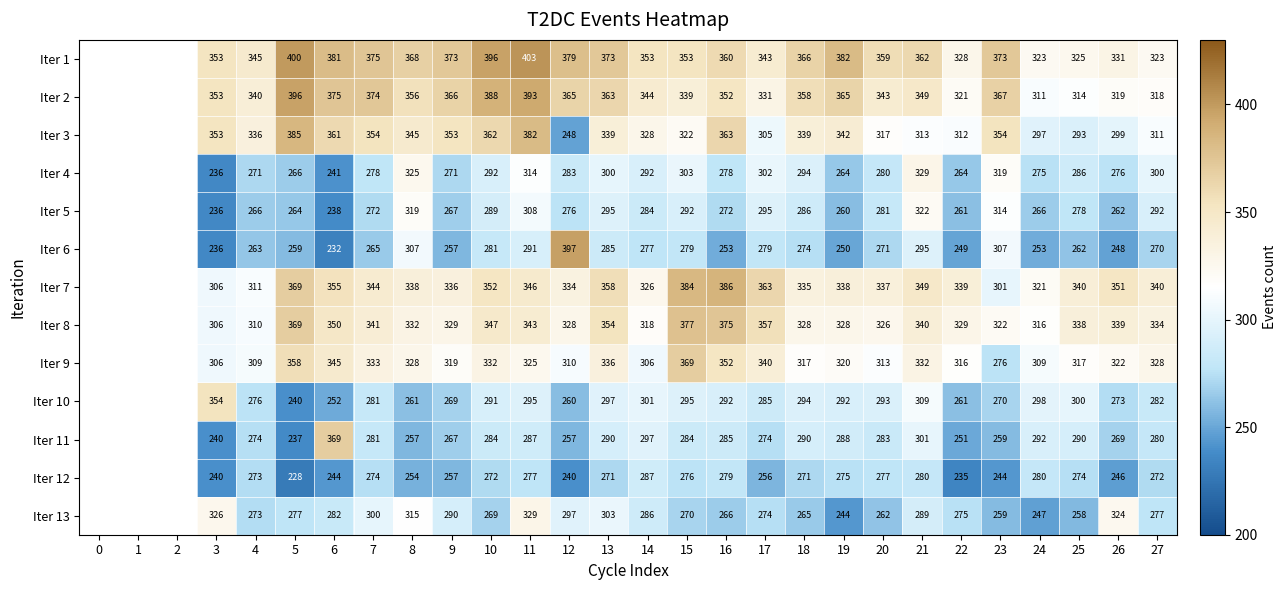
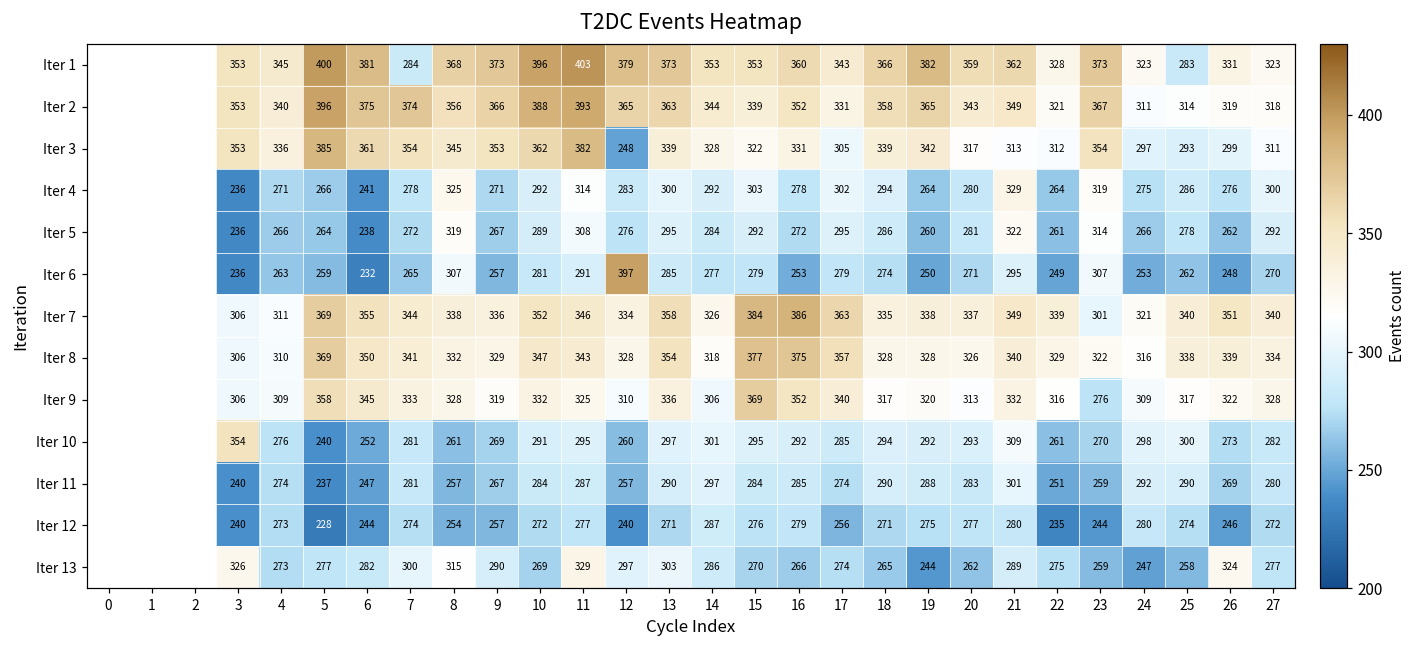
  {
    "Iter 1": {
      "3": 353,
      "4": 345,
      "5": 400,
      "6": 381,
-     "7": 375,
+     "7": 284,
      "8": 368,
      "9": 373,
      "10": 396,
      "11": 403,
      "12": 379,
      "13": 373,
      "14": 353,
      "15": 353,
      "16": 360,
      "17": 343,
      "18": 366,
      "19": 382,
      "20": 359,
      "21": 362,
      "22": 328,
      "23": 373,
      "24": 323,
-     "25": 325,
+     "25": 283,
      "26": 331,
      "27": 323
    },
    "Iter 3": {
      "3": 353,
      "4": 336,
      "5": 385,
      "6": 361,
      "7": 354,
      "8": 345,
      "9": 353,
      "10": 362,
      "11": 382,
      "12": 248,
      "13": 339,
      "14": 328,
      "15": 322,
-     "16": 363,
+     "16": 331,
      "17": 305,
      "18": 339,
      "19": 342,
      "20": 317,
      "21": 313,
      "22": 312,
      "23": 354,
      "24": 297,
      "25": 293,
      "26": 299,
      "27": 311
    },
    "Iter 11": {
      "3": 240,
      "4": 274,
      "5": 237,
-     "6": 369,
+     "6": 247,
      "7": 281,
      "8": 257,
      "9": 267,
      "10": 284,
      "11": 287,
      "12": 257,
      "13": 290,
      "14": 297,
      "15": 284,
      "16": 285,
      "17": 274,
      "18": 290,
      "19": 288,
      "20": 283,
      "21": 301,
      "22": 251,
      "23": 259,
      "24": 292,
      "25": 290,
      "26": 269,
      "27": 280
    }
  }
